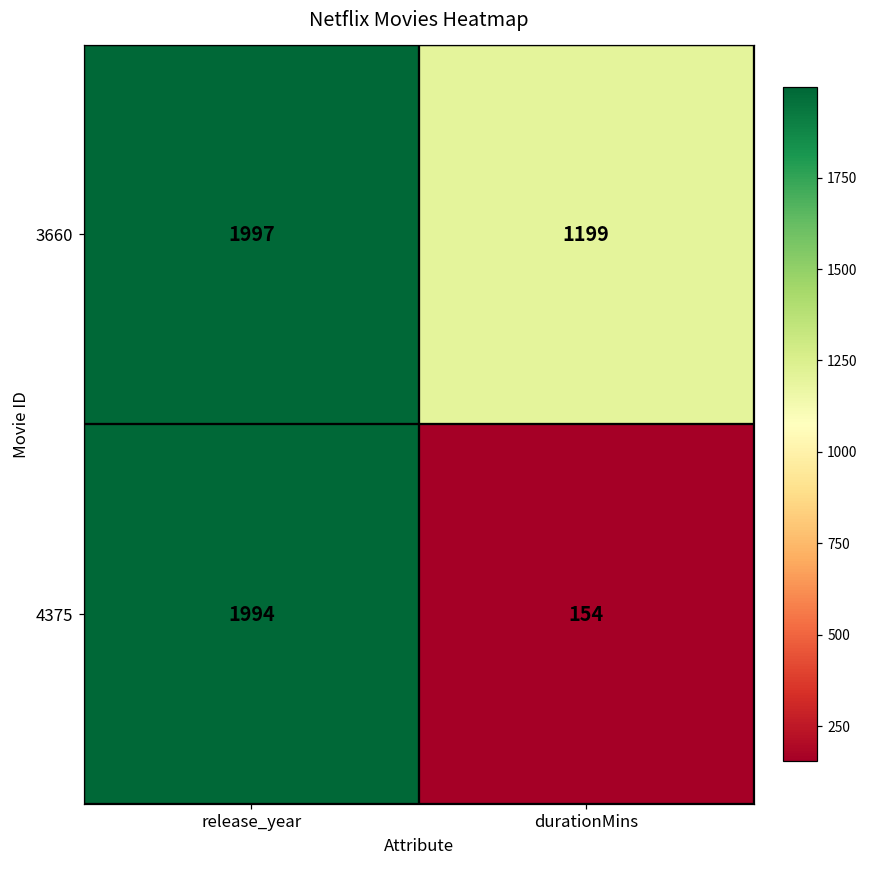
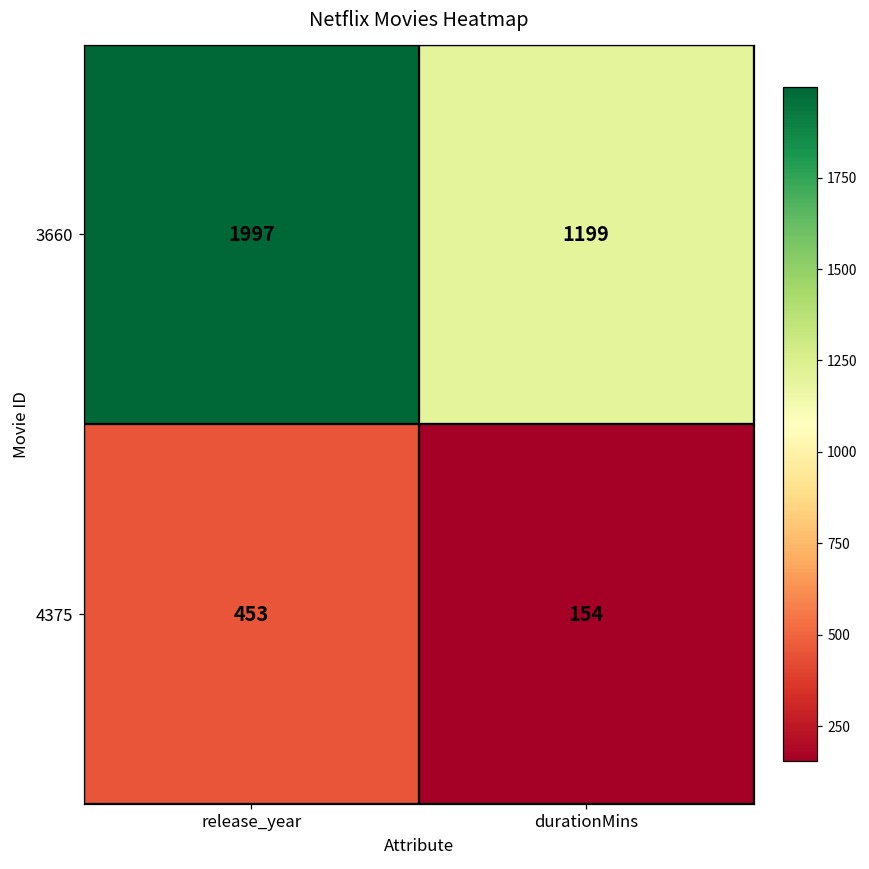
  {
    "3660": {
      "release_year": 1997,
      "durationMins": 1199
    },
    "4375": {
-     "release_year": 1994,
+     "release_year": 453,
      "durationMins": 154
    }
  }
